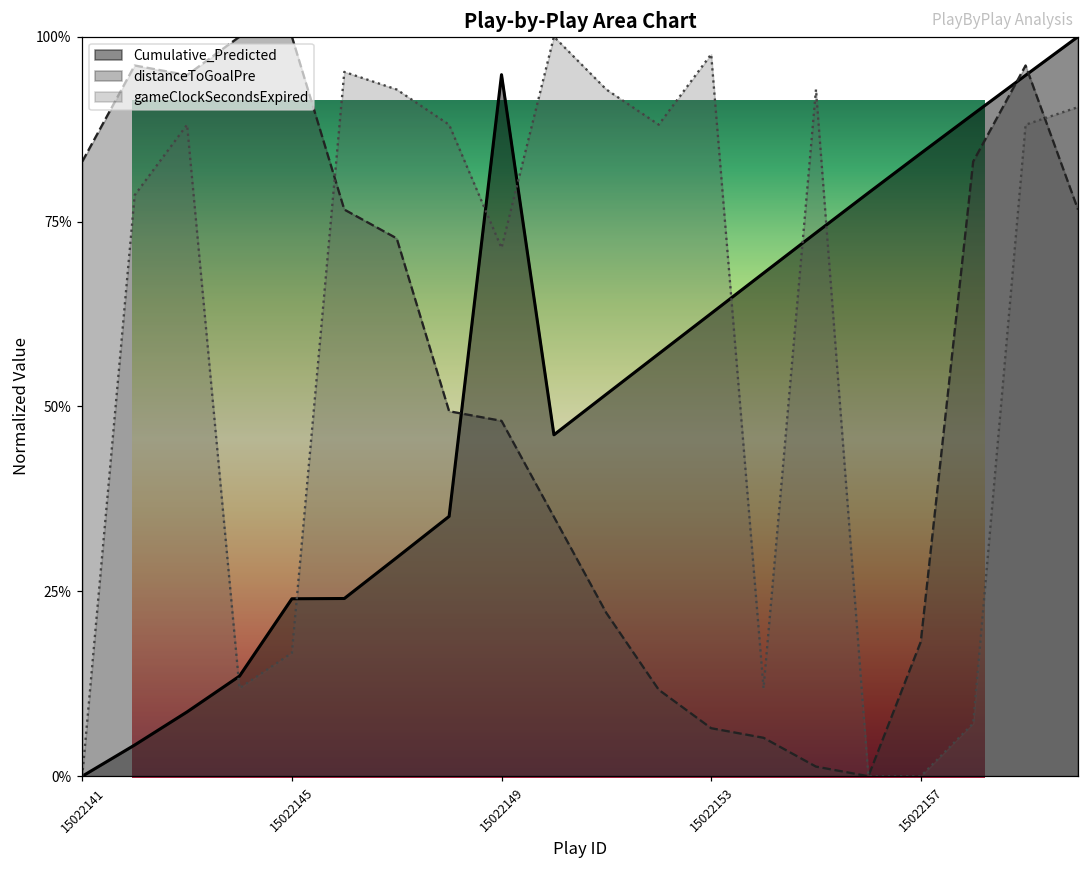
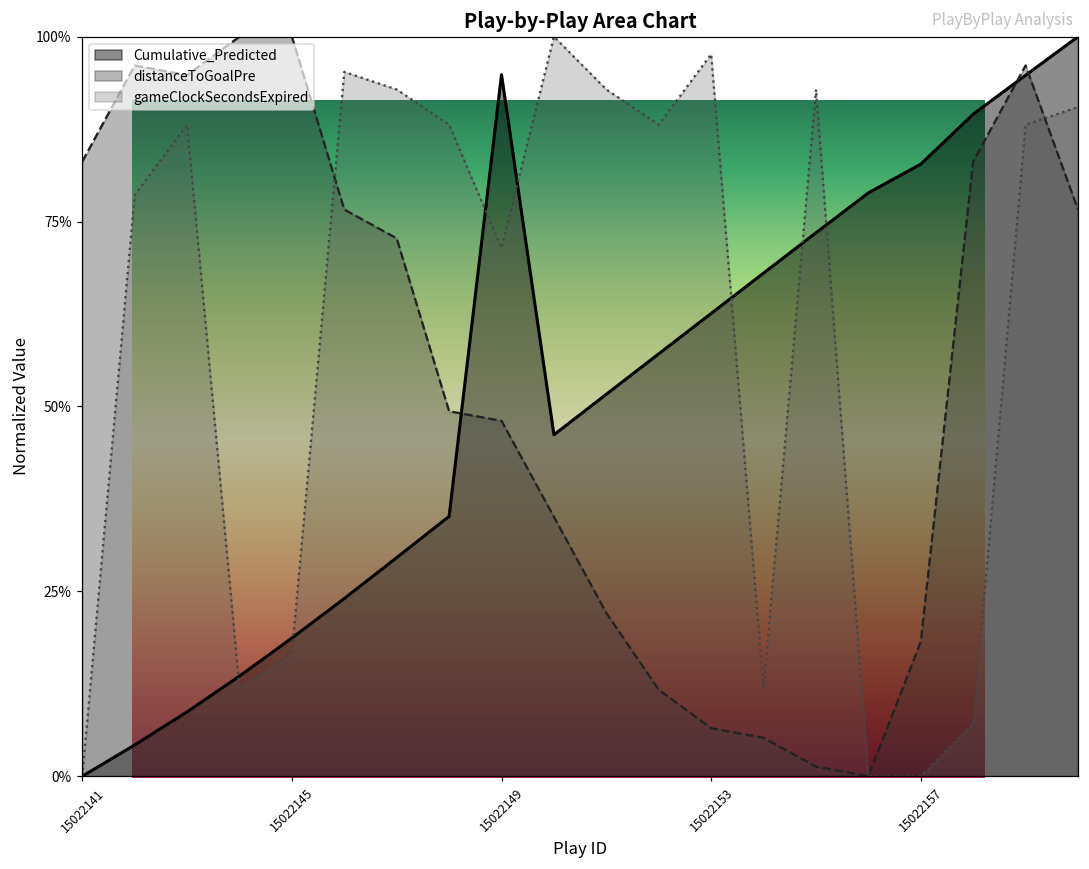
  {
    "Play-by-Play Area Chart": {
      "Cumulative_Predicted": {
-       "15022145": "24%",
+       "15022145": "19%",
        "15022149": "95%",
        "15022153": "63%",
-       "15022157": "84%"
+       "15022157": "83%"
      }
    }
  }
